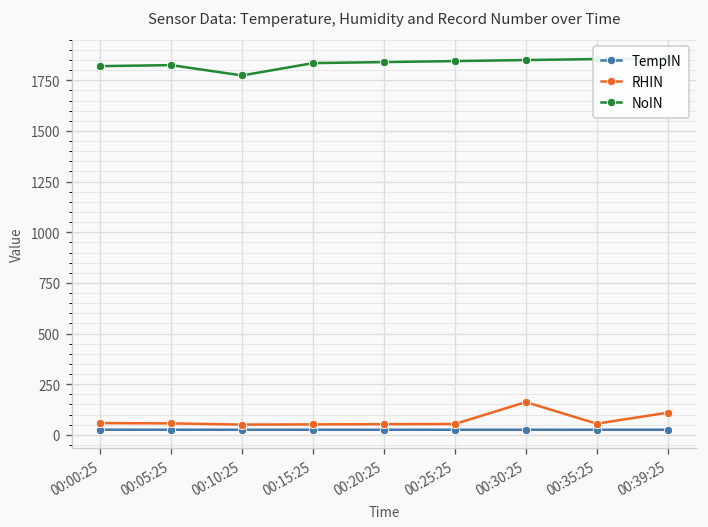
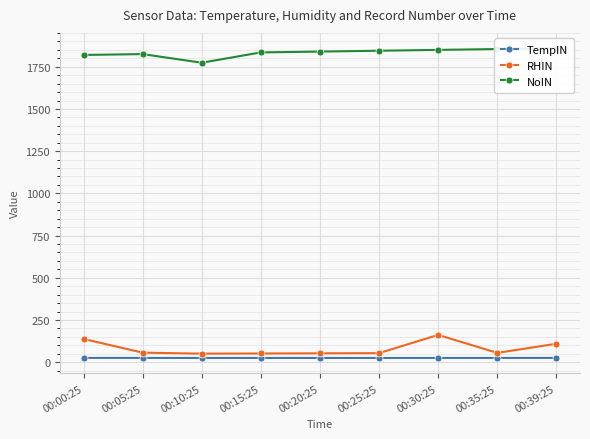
  {
    "TempIN": {
      "00:00:25": 30,
      "00:05:25": 30,
      "00:10:25": 30,
      "00:15:25": 30,
      "00:20:25": 30,
      "00:25:25": 30,
      "00:30:25": 30,
      "00:35:25": 30,
      "00:39:25": 30
    },
    "RHIN": {
-     "00:00:25": 60,
+     "00:00:25": 140,
      "00:05:25": 60,
      "00:10:25": 50,
      "00:15:25": 50,
      "00:20:25": 50,
      "00:25:25": 50,
      "00:30:25": 160,
      "00:35:25": 60,
      "00:39:25": 110
    },
    "NoIN": {
      "00:00:25": 1820,
      "00:05:25": 1830,
      "00:10:25": 1770,
      "00:15:25": 1840,
      "00:20:25": 1840,
      "00:25:25": 1850,
      "00:30:25": 1850
    }
  }
